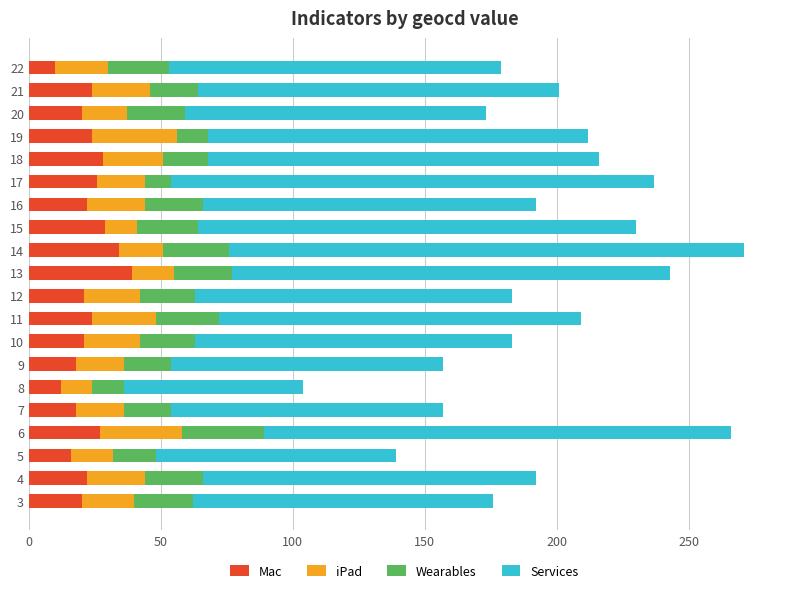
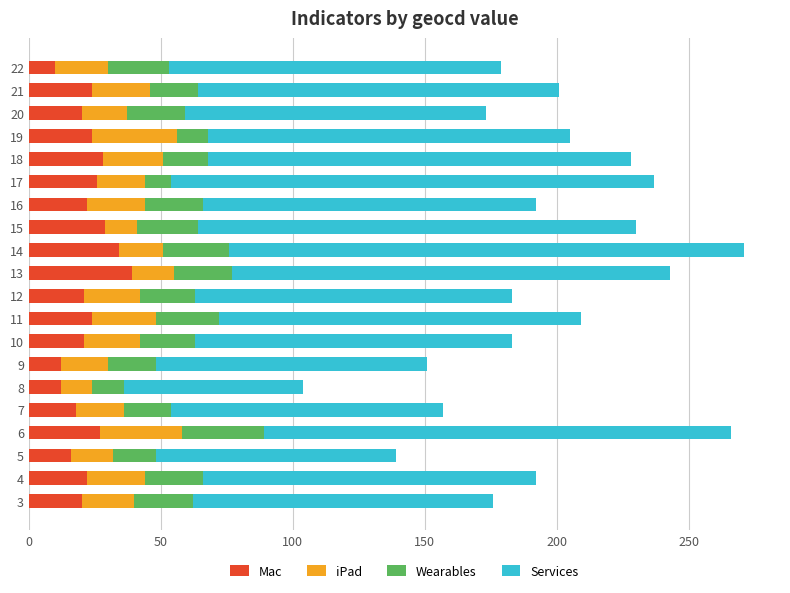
  {
    "Mac": {
      "22": 10,
      "21": 24,
      "20": 20,
      "19": 24,
      "18": 28,
      "17": 26,
      "16": 22,
      "15": 29,
      "14": 34,
      "13": 39,
      "12": 21,
      "11": 24,
      "10": 21,
-     "9": 18,
+     "9": 12,
      "8": 12,
      "7": 18,
      "6": 27,
      "5": 16,
      "4": 22,
      "3": 20
    },
    "iPad": {
      "22": 20,
      "21": 22,
      "20": 17,
      "19": 32,
      "18": 23,
      "17": 18,
      "16": 22,
      "15": 12,
      "14": 17,
      "13": 16,
      "12": 21,
      "11": 24,
      "10": 21,
      "9": 18,
      "8": 12,
      "7": 18,
      "6": 31,
      "5": 16,
      "4": 22,
      "3": 20
    },
    "Wearables": {
      "22": 23,
      "21": 18,
      "20": 22,
      "19": 12,
      "18": 17,
      "17": 10,
      "16": 22,
      "15": 23,
      "14": 25,
      "13": 22,
      "12": 21,
      "11": 24,
      "10": 21,
      "9": 18,
      "8": 12,
      "7": 18,
      "6": 31,
      "5": 16,
      "4": 22,
      "3": 22
    },
    "Services": {
      "22": 126,
      "21": 137,
      "20": 114,
-     "19": 144,
-     "18": 148,
+     "19": 137,
+     "18": 160,
      "17": 183,
      "16": 126,
      "15": 166,
      "14": 195,
      "13": 166,
      "12": 120,
      "11": 137,
      "10": 120,
      "9": 103,
      "8": 68,
      "7": 103,
      "6": 177,
      "5": 91,
      "4": 126,
      "3": 114
    }
  }
